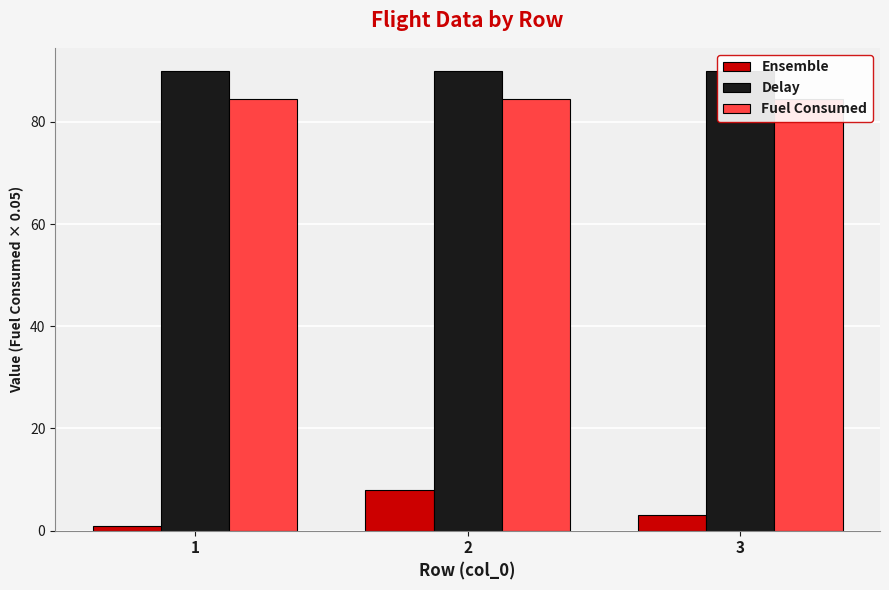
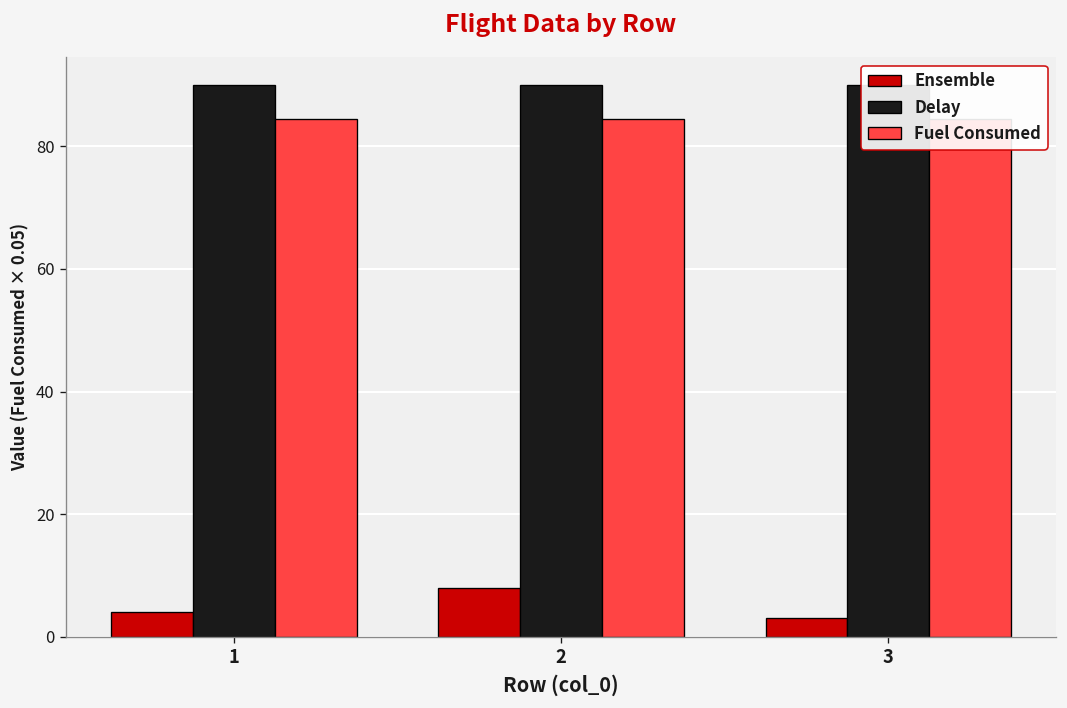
  {
    "Ensemble": {
-     "1": 1,
+     "1": 4,
      "2": 8,
      "3": 3
    },
    "Delay": {
      "1": 90,
      "2": 90
    },
    "Fuel Consumed": {
      "1": 84,
      "2": 84
    }
  }
